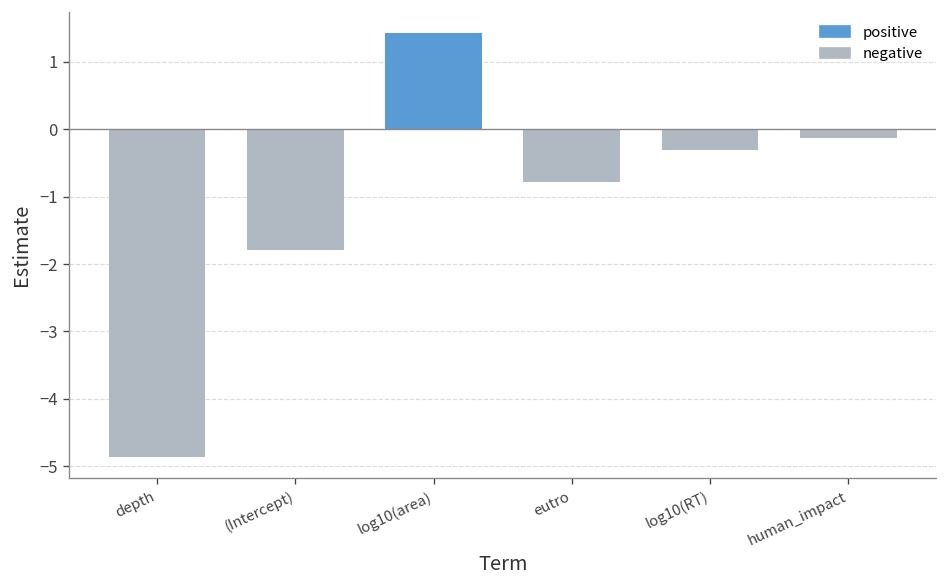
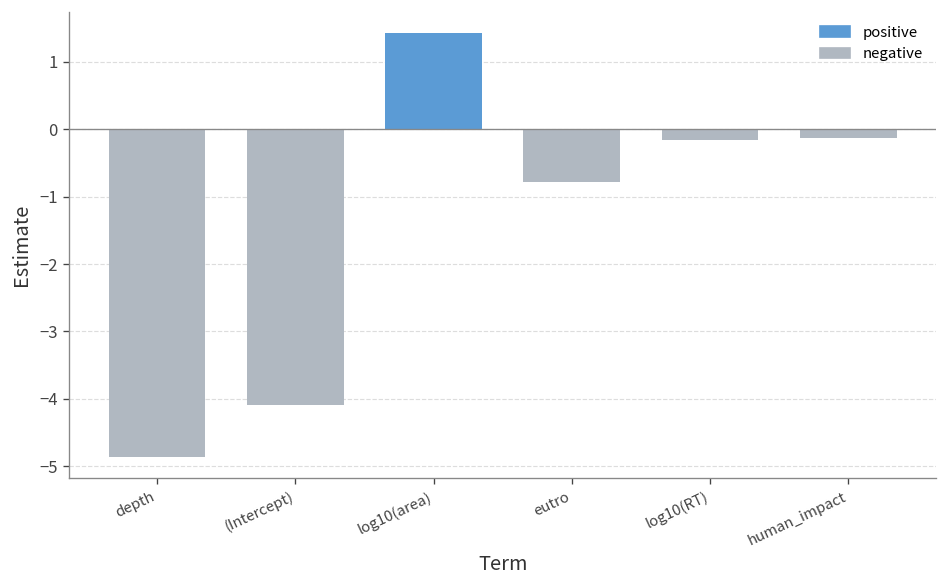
  {
    "depth": -4.9,
-   "(Intercept)": -1.8,
+   "(Intercept)": -4.1,
    "log10(area)": 1.4,
    "eutro": -0.8,
-   "log10(RT)": -0.3,
+   "log10(RT)": -0.2,
    "human_impact": -0.1
  }
